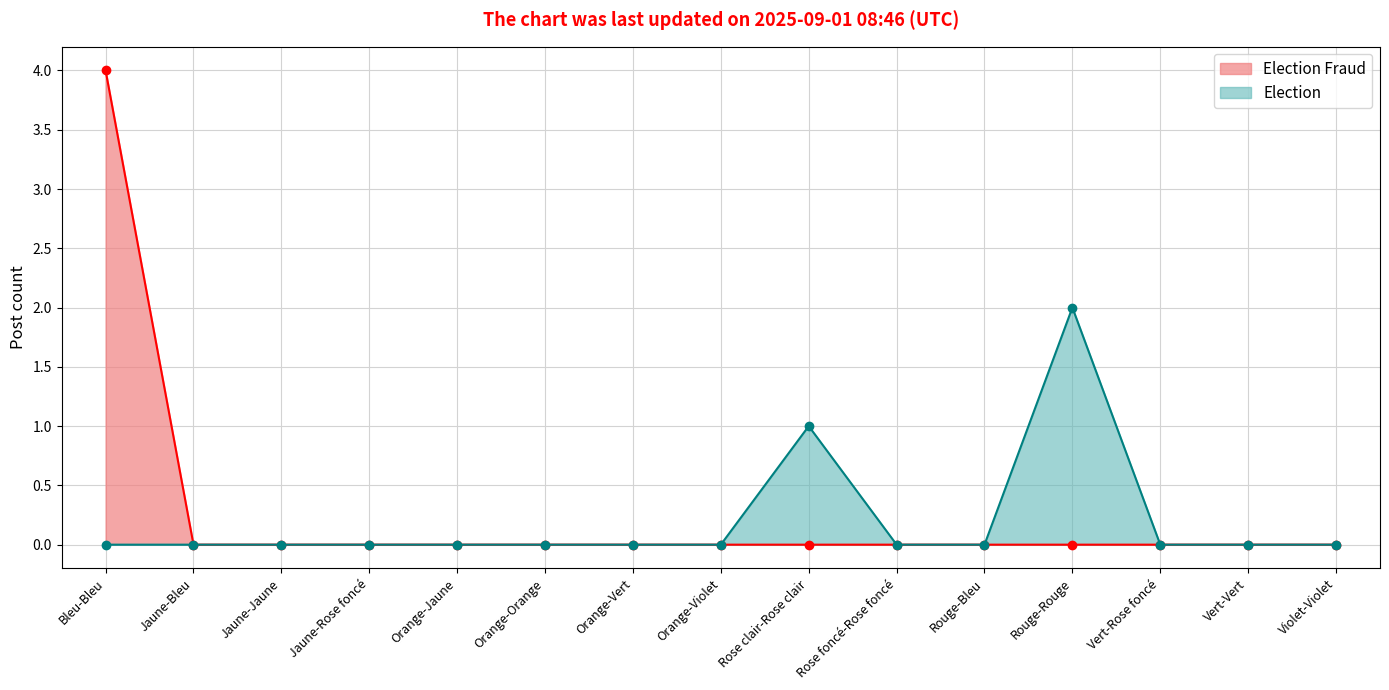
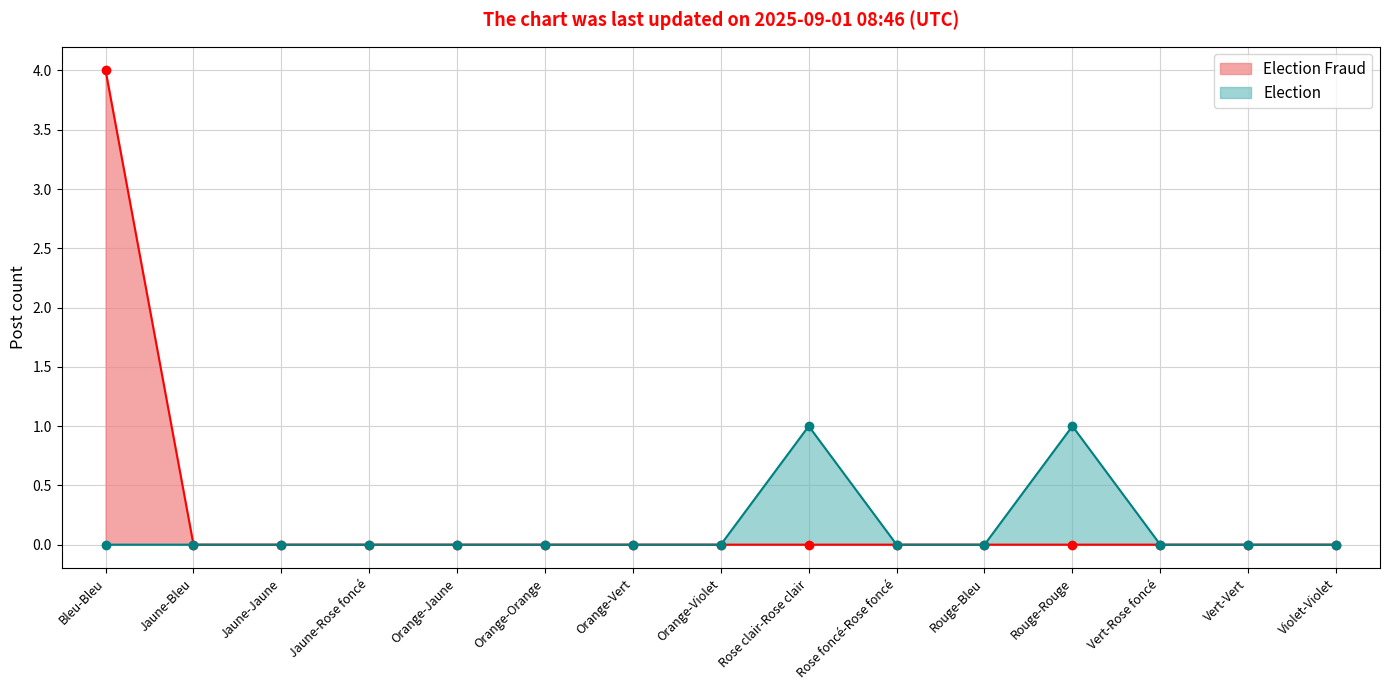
  {
    "Election Fraud": {
      "Bleu-Bleu": 4,
      "Rose clair-Rose clair": 0,
      "Rouge-Rouge": 0
    },
    "Election": {
      "Bleu-Bleu": 0,
      "Rose clair-Rose clair": 1,
-     "Rouge-Rouge": 2
+     "Rouge-Rouge": 1
    }
  }
